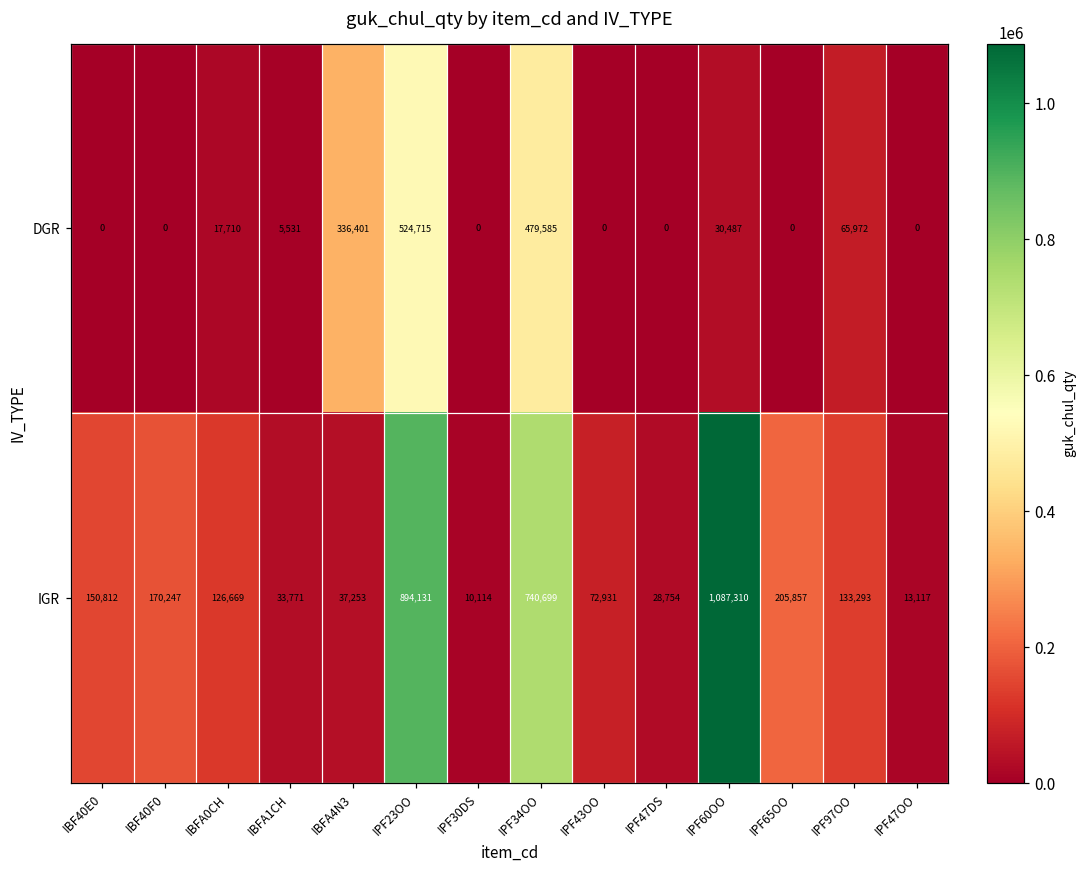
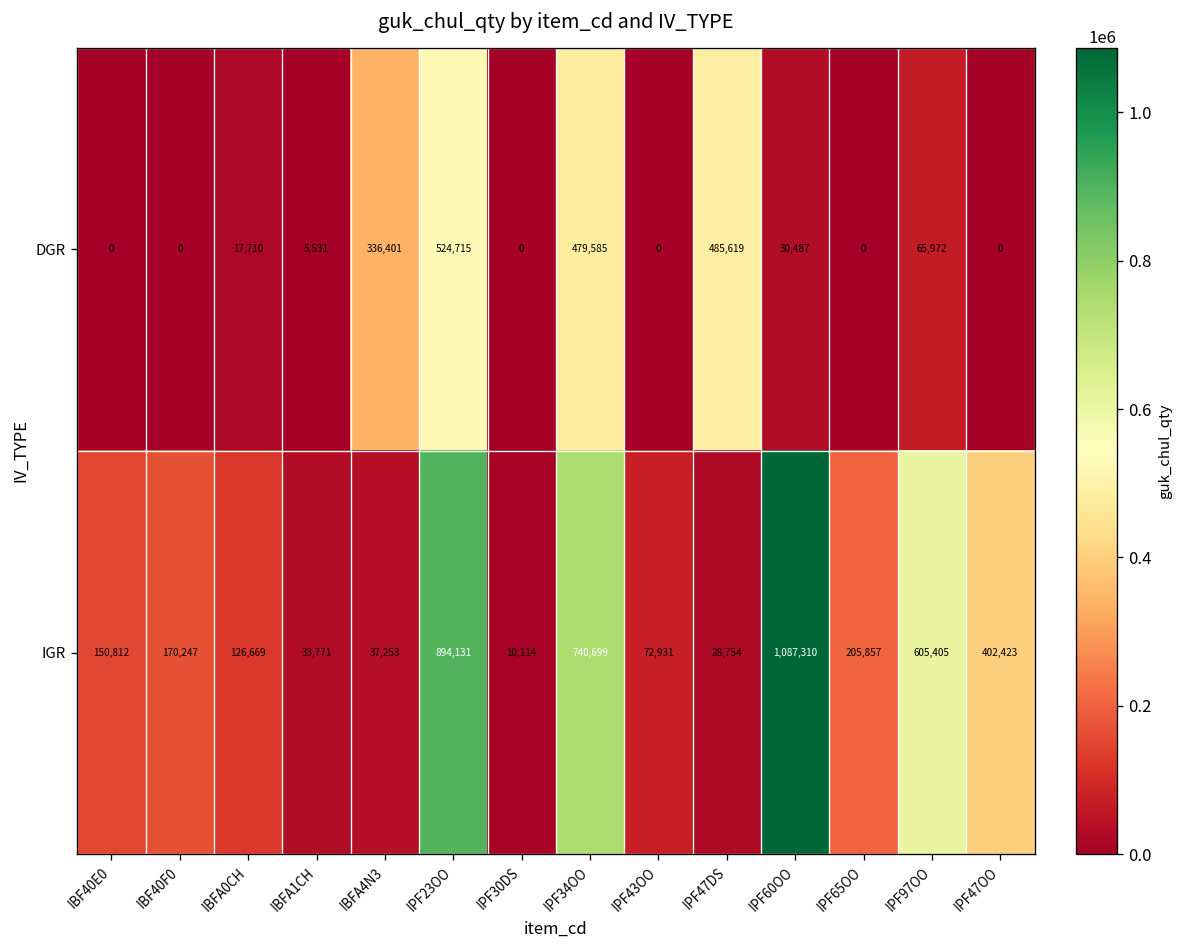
  {
    "DGR": {
      "IBF40E0": "0",
      "IBF40F0": "0",
      "IBFA0CH": "17,710",
      "IBFA1CH": "5,531",
      "IBFA4N3": "336,401",
      "IPF23OO": "524,715",
      "IPF30DS": "0",
      "IPF34OO": "479,585",
      "IPF43OO": "0",
-     "IPF47DS": "0",
+     "IPF47DS": "485,619",
      "IPF60OO": "30,487",
      "IPF65OO": "0",
      "IPF97OO": "65,972",
      "IPF47OO": "0"
    },
    "IGR": {
      "IBF40E0": "150,812",
      "IBF40F0": "170,247",
      "IBFA0CH": "126,669",
      "IBFA1CH": "33,771",
      "IBFA4N3": "37,253",
      "IPF23OO": "894,131",
      "IPF30DS": "10,114",
      "IPF34OO": "740,699",
      "IPF43OO": "72,931",
      "IPF47DS": "28,754",
      "IPF60OO": "1,087,310",
      "IPF65OO": "205,857",
-     "IPF97OO": "133,293",
-     "IPF47OO": "13,117"
+     "IPF97OO": "605,405",
+     "IPF47OO": "402,423"
    }
  }
